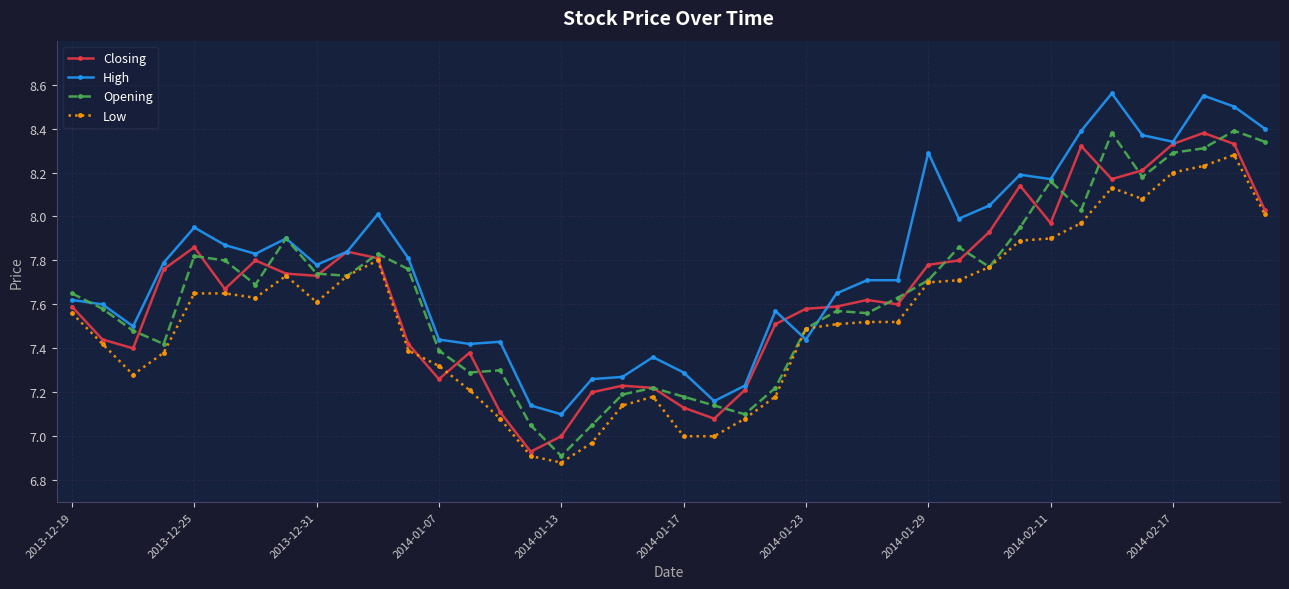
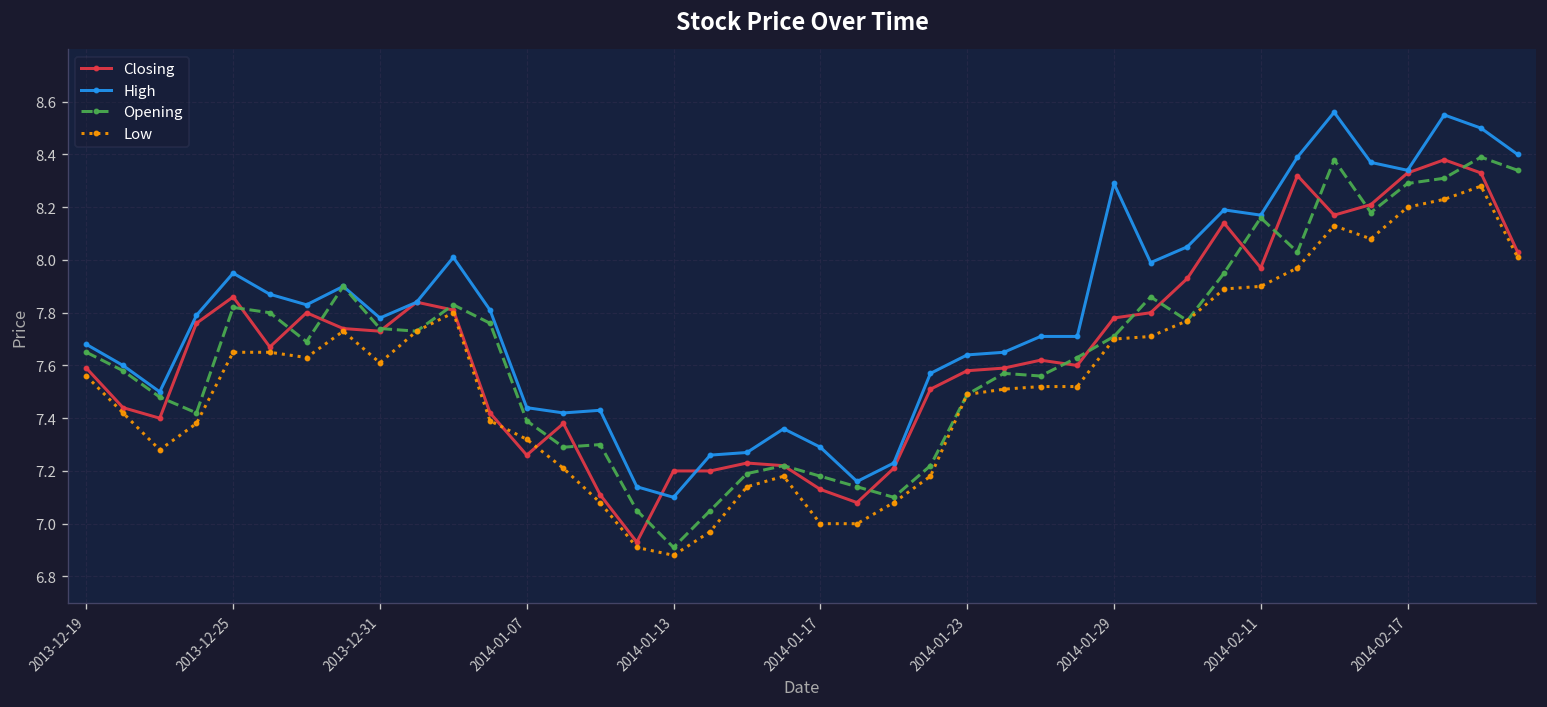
  {
    "Closing": {
      "2013-12-19": 7.6,
      "2013-12-25": 7.86,
      "2014-01-07": 7.26,
-     "2014-01-13": 7.0,
+     "2014-01-13": 7.2,
      "2014-01-17": 7.13,
      "2014-01-23": 7.58,
      "2014-01-29": 7.78,
      "2014-02-11": 7.97
    },
    "High": {
-     "2013-12-19": 7.62,
+     "2013-12-19": 7.68,
      "2013-12-25": 7.95,
      "2013-12-31": 7.78,
      "2014-01-07": 7.44,
      "2014-01-13": 7.10,
      "2014-01-17": 7.29,
-     "2014-01-23": 7.44,
+     "2014-01-23": 7.64,
      "2014-01-29": 8.29
    },
    "Opening": {
      "2013-12-19": 7.65,
      "2013-12-25": 7.82,
      "2014-01-07": 7.39,
      "2014-01-13": 6.91,
      "2014-01-17": 7.18,
      "2014-02-17": 8.29
    },
    "Low": {
      "2013-12-19": 7.56,
      "2013-12-25": 7.65,
      "2013-12-31": 7.61,
      "2014-01-07": 7.32,
      "2014-01-13": 6.88,
      "2014-01-17": 7.00,
      "2014-02-11": 7.90,
      "2014-02-17": 8.20
    }
  }
